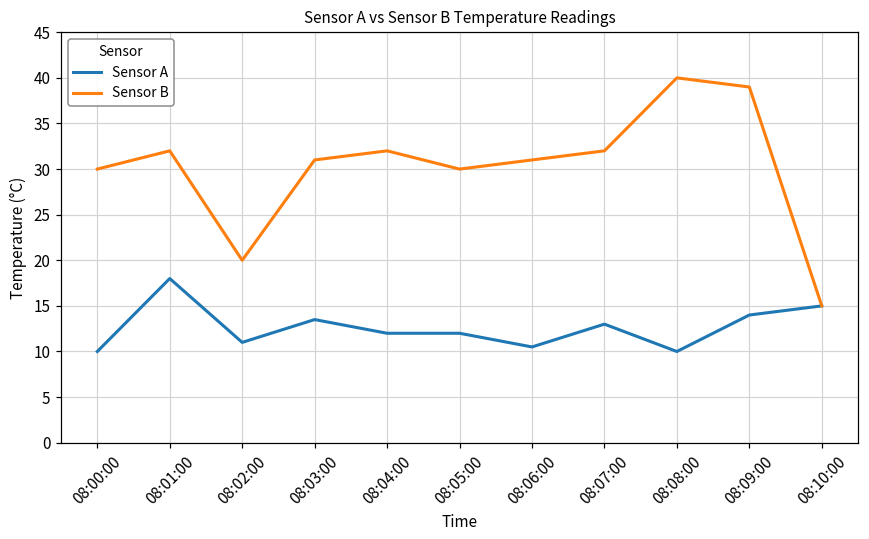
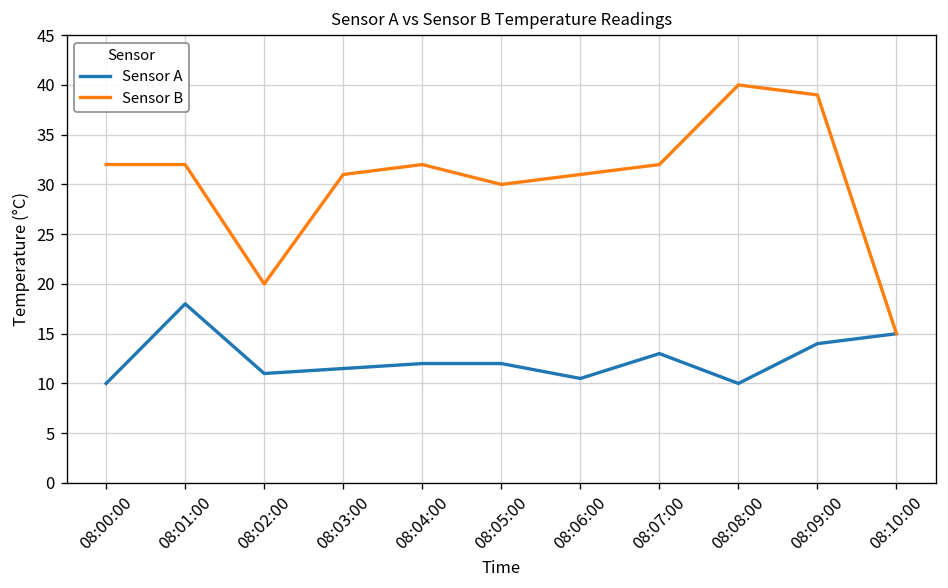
  {
    "Sensor A": {
      "08:00:00": 10,
      "08:01:00": 18,
      "08:02:00": 11,
-     "08:03:00": 14,
+     "08:03:00": 12,
      "08:04:00": 12,
      "08:05:00": 12,
      "08:06:00": 11,
      "08:07:00": 13,
      "08:08:00": 10,
      "08:09:00": 14
    },
    "Sensor B": {
-     "08:00:00": 30,
+     "08:00:00": 32,
      "08:01:00": 32,
      "08:02:00": 20,
      "08:03:00": 31,
      "08:04:00": 32,
      "08:05:00": 30,
      "08:06:00": 31,
      "08:07:00": 32,
      "08:08:00": 40,
      "08:09:00": 39
    }
  }
